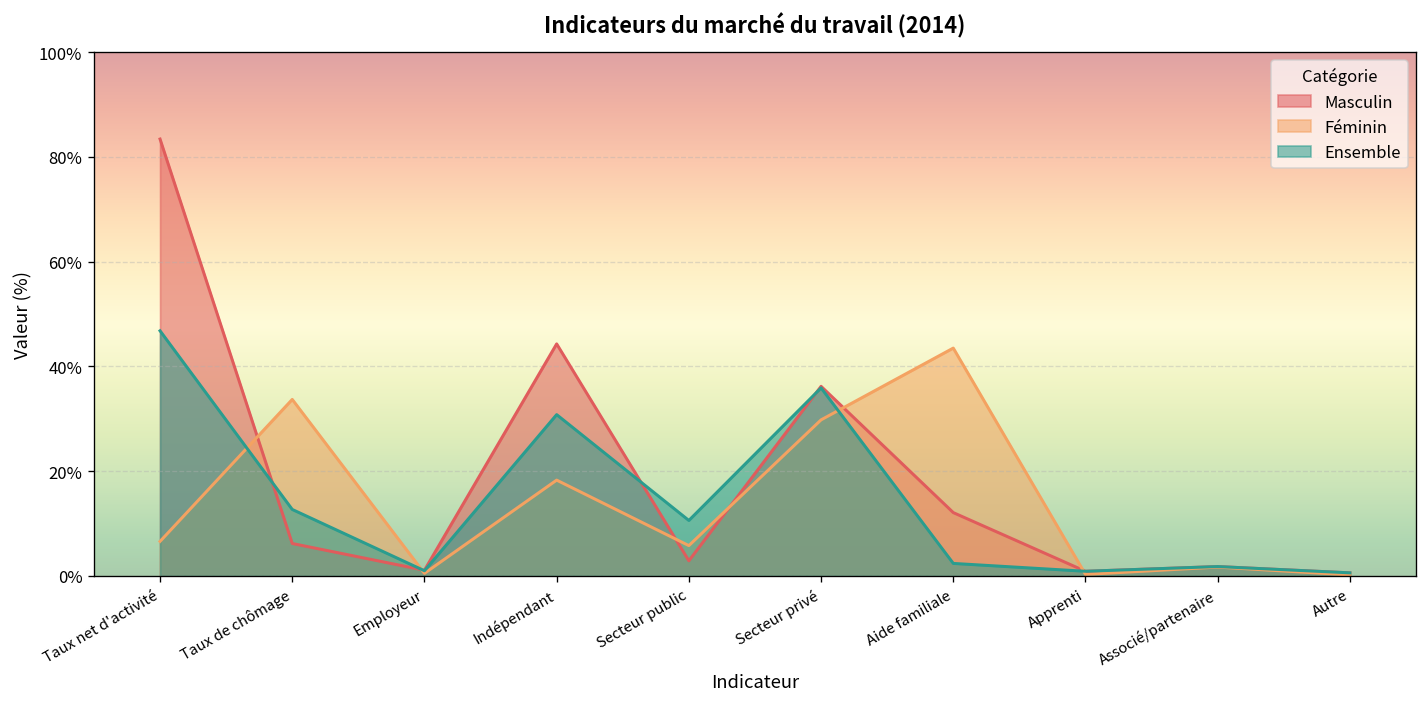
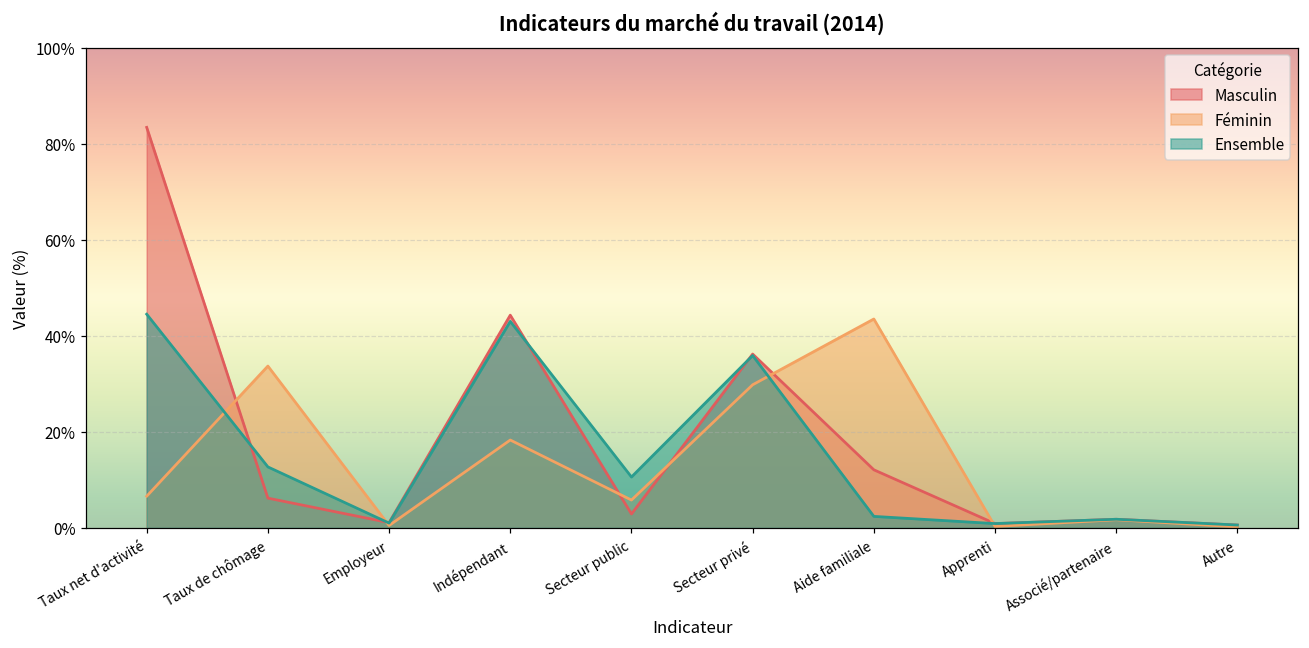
  {
    "Ensemble": {
-     "Taux net d'activité": "47%",
+     "Taux net d'activité": "45%",
      "Taux de chômage": "13%",
-     "Indépendant": "31%",
+     "Indépendant": "43%",
      "Secteur public": "11%",
      "Aide familiale": "2%"
    }
  }
